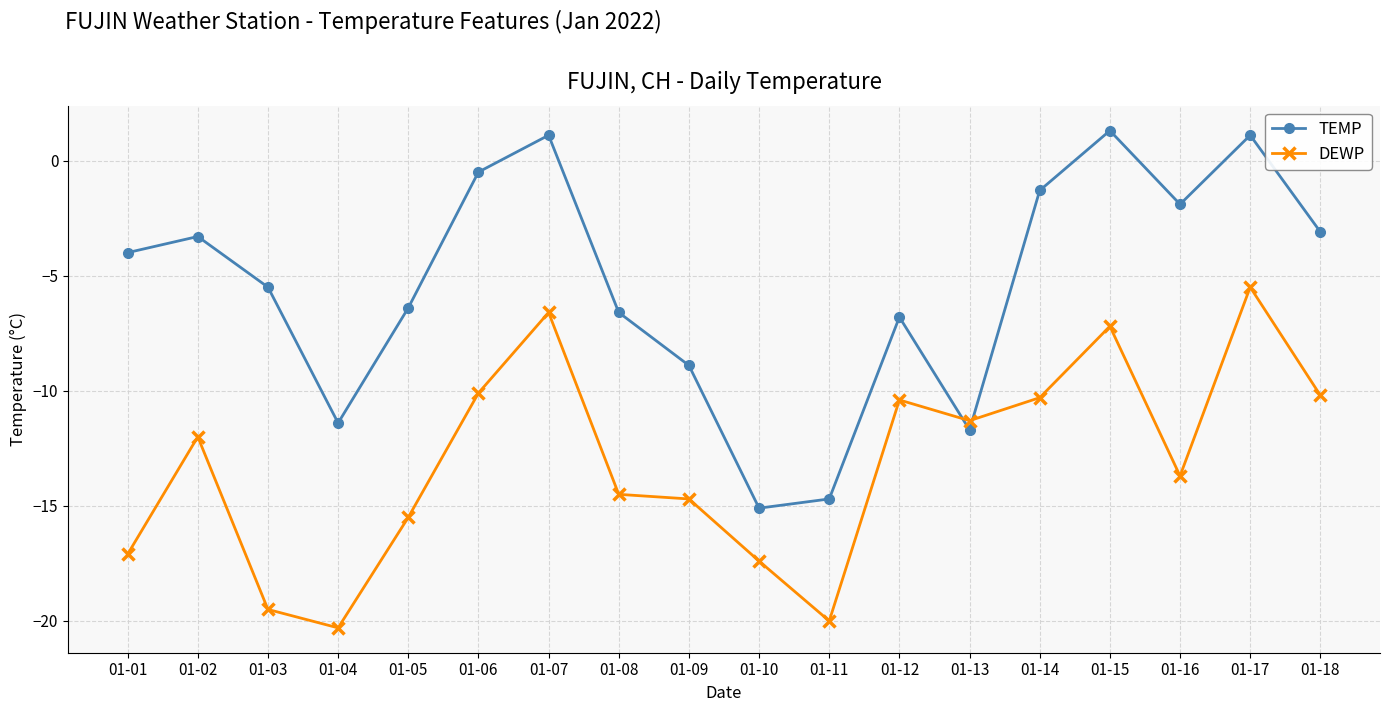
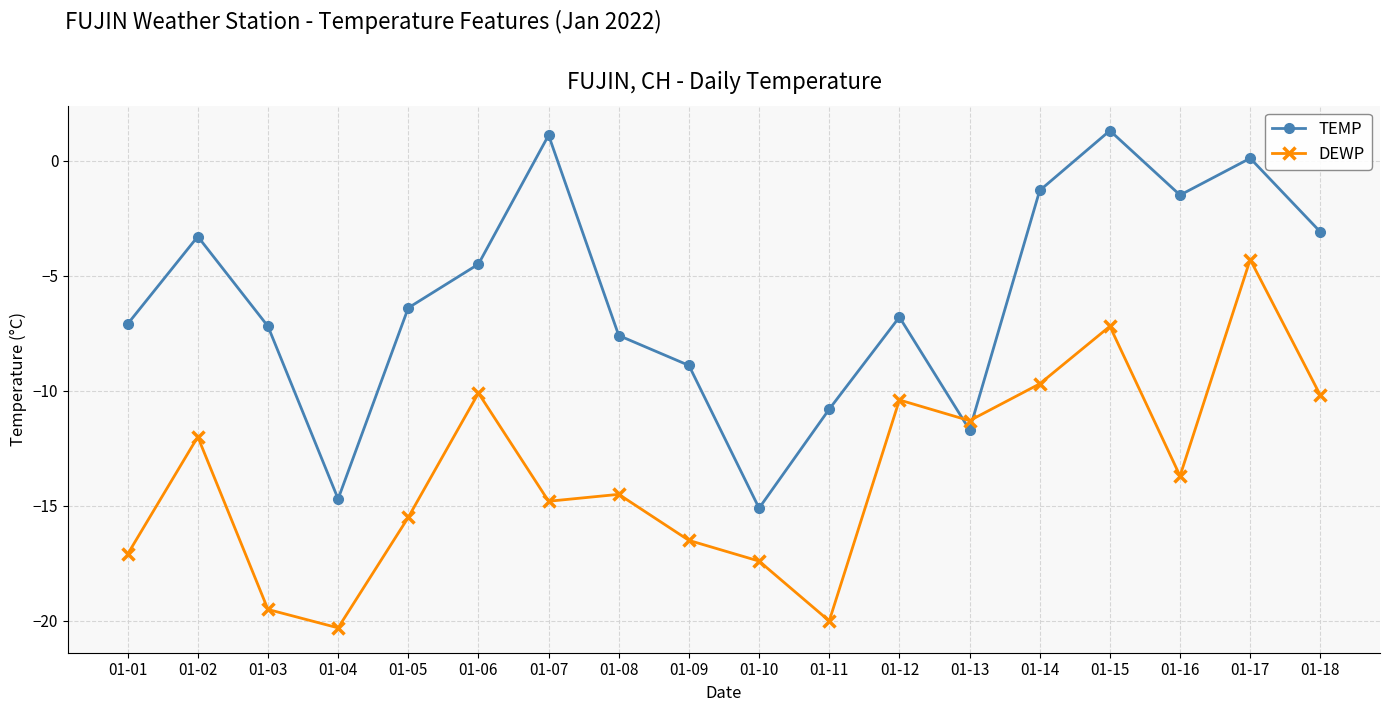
  {
    "TEMP": {
-     "01-01": -4.0,
+     "01-01": -7.1,
      "01-02": -3.3,
-     "01-03": -5.5,
-     "01-04": -11.4,
+     "01-03": -7.2,
+     "01-04": -14.7,
      "01-05": -6.4,
-     "01-06": -0.5,
+     "01-06": -4.5,
      "01-07": 1.1,
-     "01-08": -6.6,
+     "01-08": -7.6,
      "01-09": -8.9,
      "01-10": -15.1,
-     "01-11": -14.7,
+     "01-11": -10.8,
      "01-12": -6.8,
      "01-13": -11.7,
      "01-14": -1.3,
      "01-15": 1.3,
-     "01-16": -1.9,
-     "01-17": 1.1,
+     "01-16": -1.5,
+     "01-17": 0.1,
      "01-18": -3.1
    },
    "DEWP": {
      "01-01": -17.1,
      "01-02": -12.0,
      "01-03": -19.5,
      "01-04": -20.3,
      "01-05": -15.5,
      "01-06": -10.1,
-     "01-07": -6.6,
+     "01-07": -14.8,
      "01-08": -14.5,
-     "01-09": -14.7,
+     "01-09": -16.5,
      "01-10": -17.4,
      "01-11": -20.0,
      "01-12": -10.4,
      "01-13": -11.3,
-     "01-14": -10.3,
+     "01-14": -9.7,
      "01-15": -7.2,
      "01-16": -13.7,
-     "01-17": -5.5,
+     "01-17": -4.3,
      "01-18": -10.2
    }
  }
